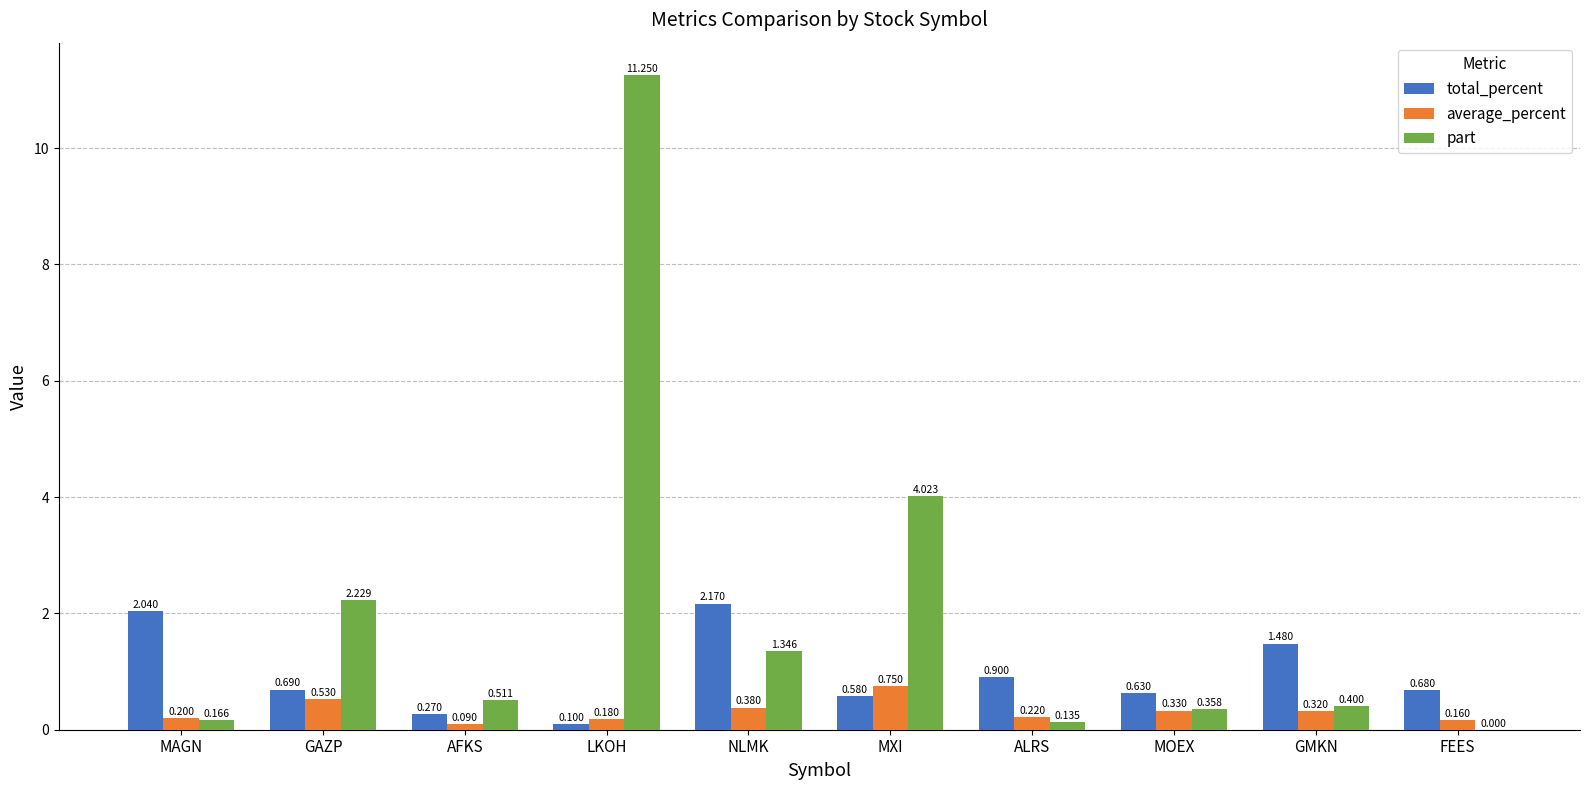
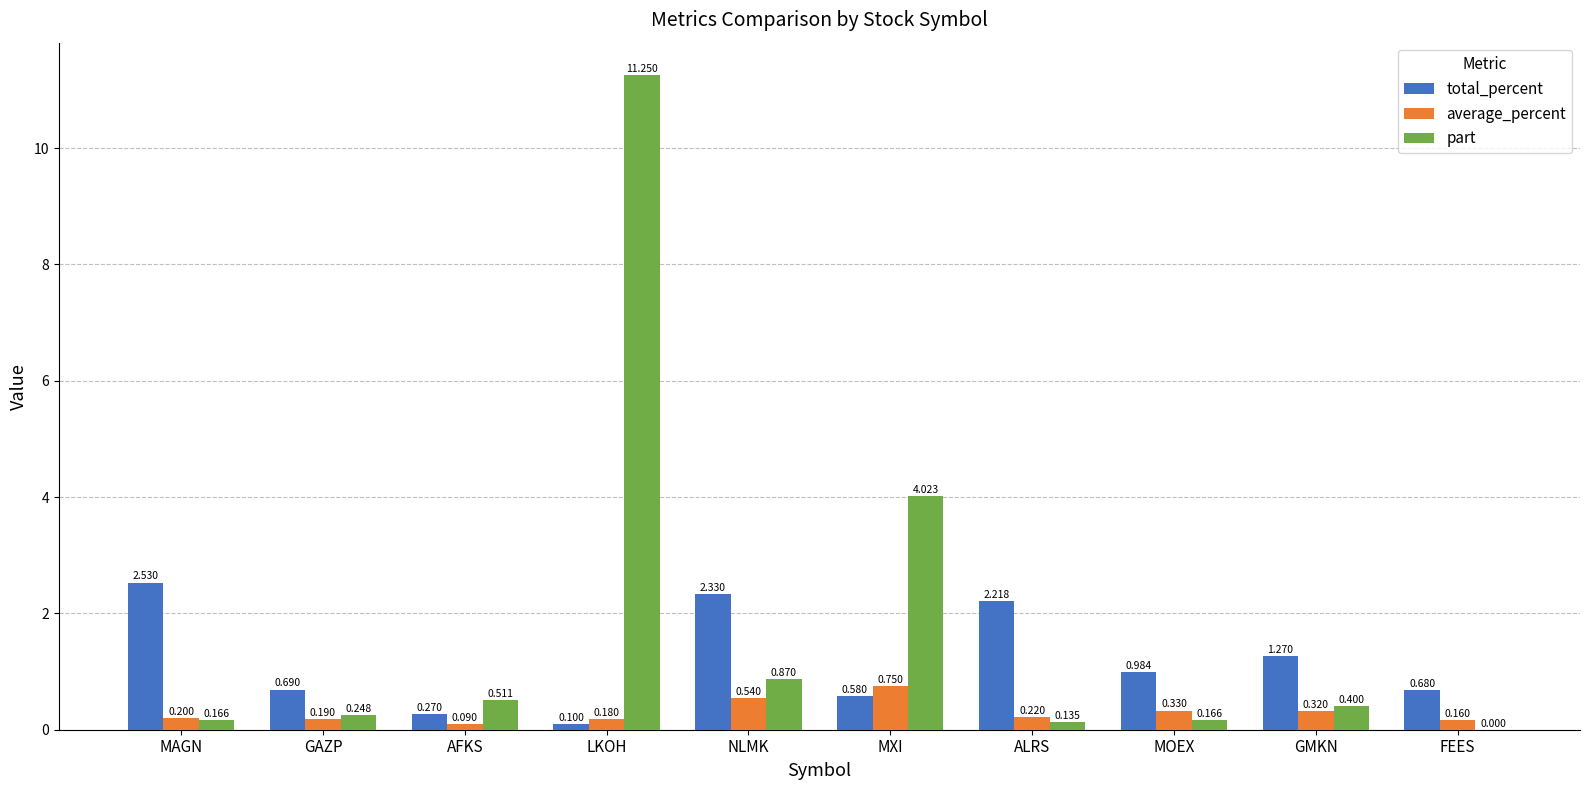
  {
    "total_percent": {
-     "MAGN": 2.040,
+     "MAGN": 2.530,
      "GAZP": 0.690,
      "AFKS": 0.270,
      "LKOH": 0.100,
-     "NLMK": 2.170,
+     "NLMK": 2.330,
      "MXI": 0.580,
-     "ALRS": 0.900,
-     "MOEX": 0.630,
-     "GMKN": 1.480,
+     "ALRS": 2.218,
+     "MOEX": 0.984,
+     "GMKN": 1.270,
      "FEES": 0.680
    },
    "average_percent": {
      "MAGN": 0.200,
-     "GAZP": 0.530,
+     "GAZP": 0.190,
      "AFKS": 0.090,
      "LKOH": 0.180,
-     "NLMK": 0.380,
+     "NLMK": 0.540,
      "MXI": 0.750,
      "ALRS": 0.220,
      "MOEX": 0.330,
      "GMKN": 0.320,
      "FEES": 0.160
    },
    "part": {
      "MAGN": 0.166,
-     "GAZP": 2.229,
+     "GAZP": 0.248,
      "AFKS": 0.511,
      "LKOH": 11.250,
-     "NLMK": 1.346,
+     "NLMK": 0.870,
      "MXI": 4.023,
      "ALRS": 0.135,
-     "MOEX": 0.358,
+     "MOEX": 0.166,
      "GMKN": 0.400,
      "FEES": 0.000
    }
  }
